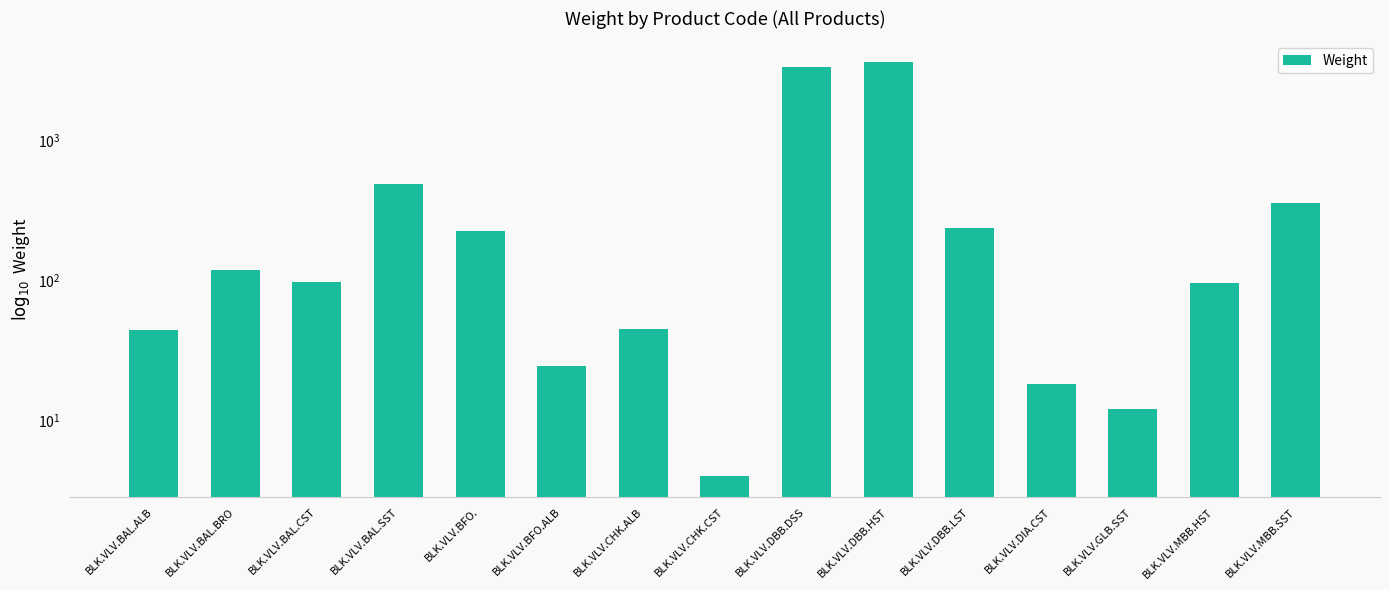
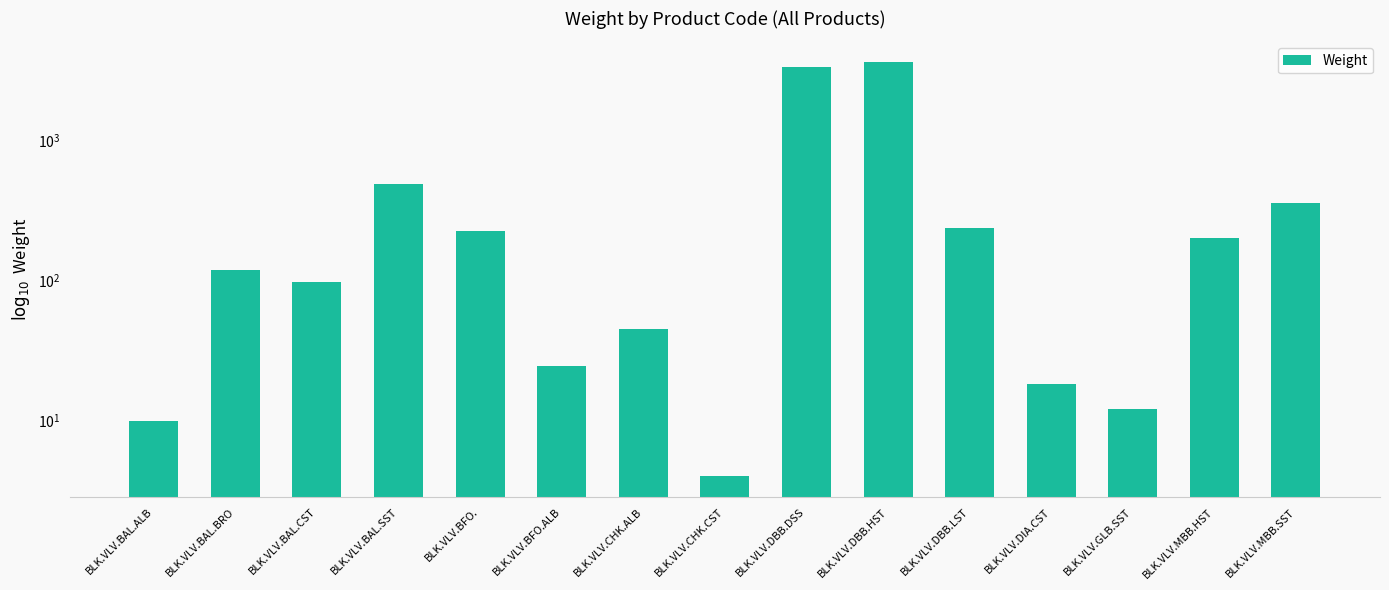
  {
-   "BLK.VLV.BAL.ALB": 44,
+   "BLK.VLV.BAL.ALB": 10,
    "BLK.VLV.BAL.BRO": 120,
    "BLK.VLV.BAL.CST": 100,
    "BLK.VLV.BAL.SST": 490,
    "BLK.VLV.BFO.": 230,
    "BLK.VLV.BFO.ALB": 25,
    "BLK.VLV.CHK.ALB": 45,
    "BLK.VLV.CHK.CST": 4,
    "BLK.VLV.DBB.DSS": 3300,
    "BLK.VLV.DBB.HST": 3600,
    "BLK.VLV.DBB.LST": 240,
    "BLK.VLV.DIA.CST": 18,
    "BLK.VLV.GLB.SST": 12,
-   "BLK.VLV.MBB.HST": 100,
+   "BLK.VLV.MBB.HST": 200,
    "BLK.VLV.MBB.SST": 360
  }
